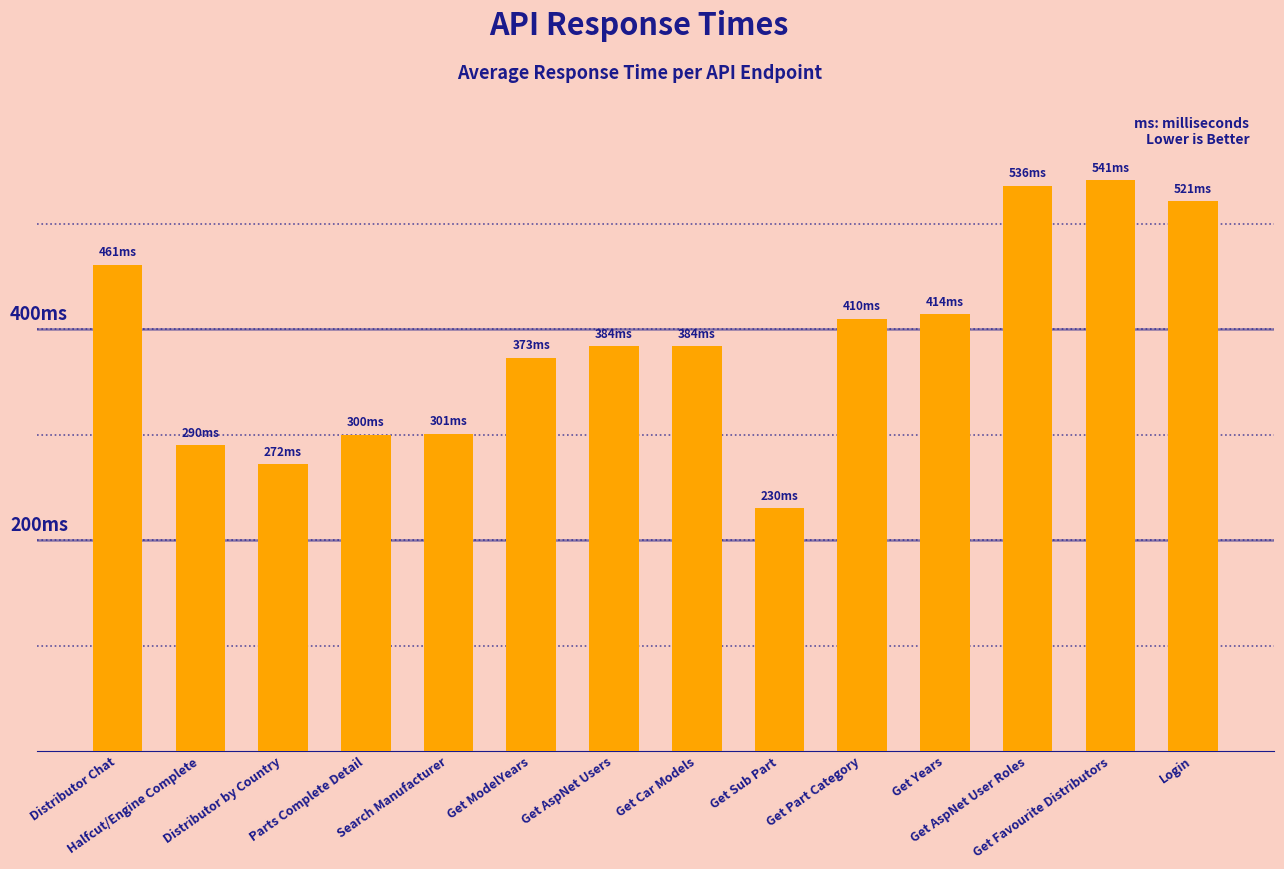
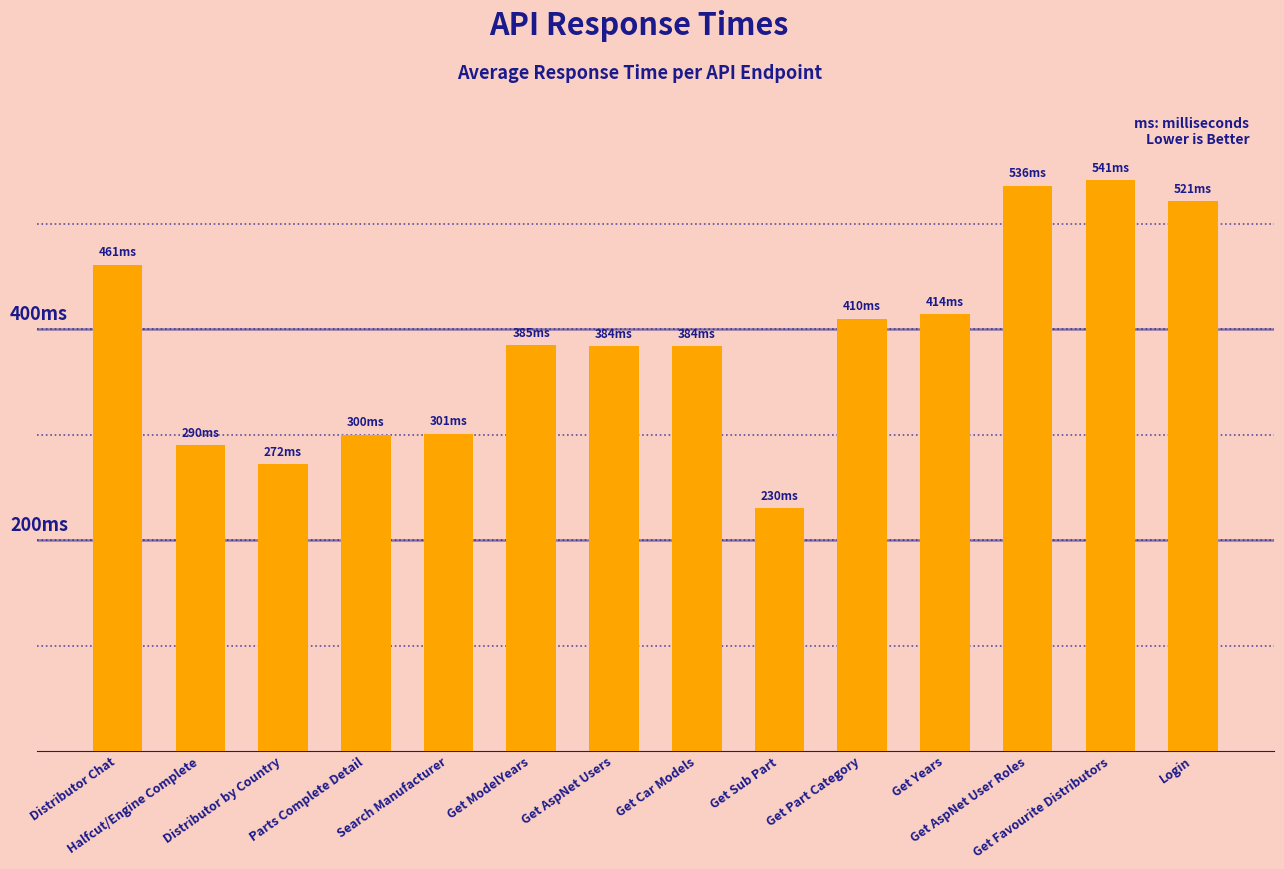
  {
    "Distributor Chat": 461,
    "Halfcut/Engine Complete": 290,
    "Distributor by Country": 272,
    "Parts Complete Detail": 300,
    "Search Manufacturer": 301,
-   "Get ModelYears": 373,
+   "Get ModelYears": 385,
    "Get AspNet Users": 384,
    "Get Car Models": 384,
    "Get Sub Part": 230,
    "Get Part Category": 410,
    "Get Years": 414,
    "Get AspNet User Roles": 536,
    "Get Favourite Distributors": 541,
    "Login": 521
  }
